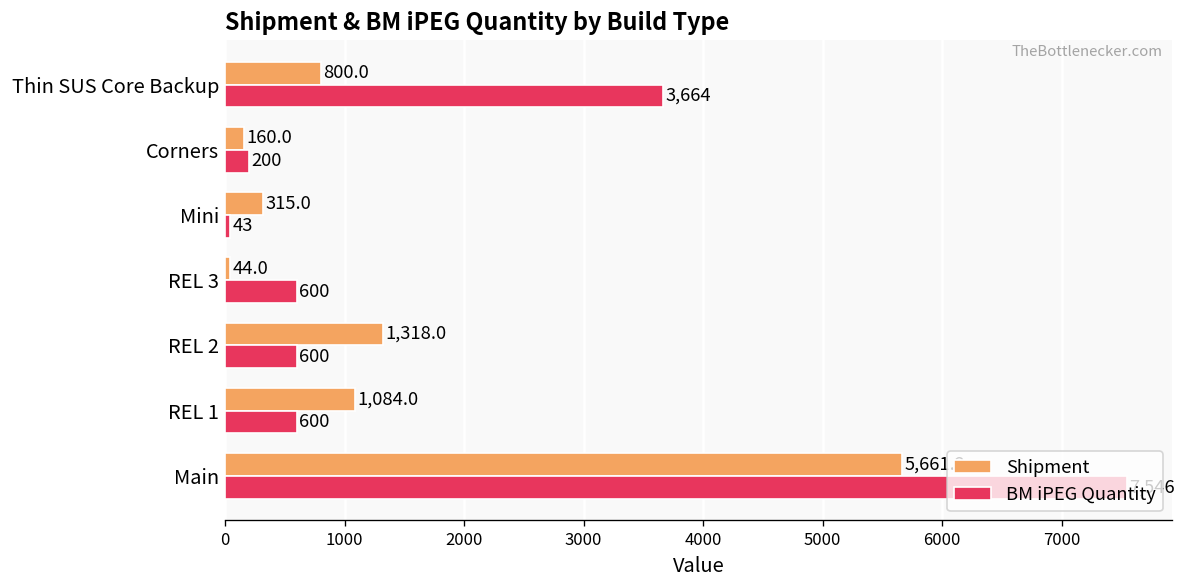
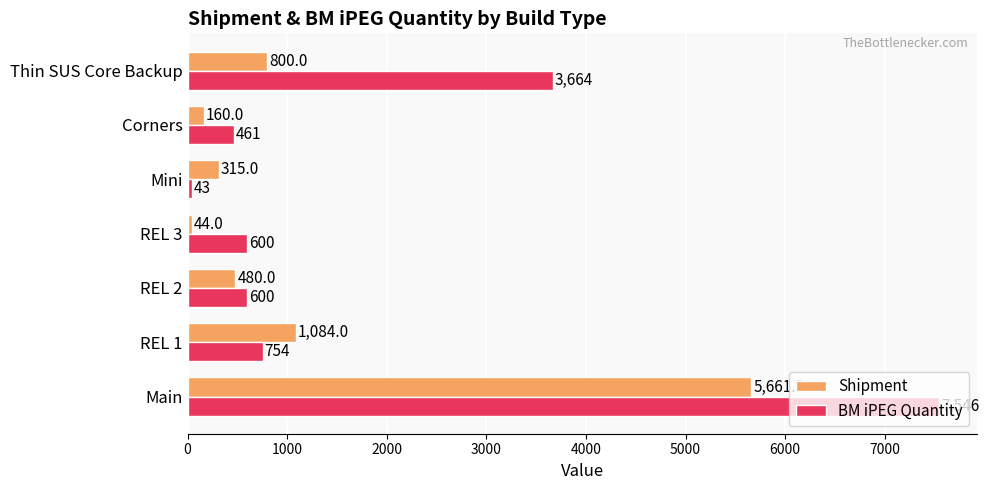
  {
    "Shipment": {
      "Thin SUS Core Backup": "800.0",
      "Corners": "160.0",
      "Mini": "315.0",
      "REL 3": "44.0",
-     "REL 2": "1,318.0",
+     "REL 2": "480.0",
      "REL 1": "1,084.0"
    },
    "BM iPEG Quantity": {
      "Thin SUS Core Backup": "3,664",
-     "Corners": "200",
+     "Corners": "461",
      "Mini": "43",
      "REL 3": "600",
      "REL 2": "600",
-     "REL 1": "600"
+     "REL 1": "754"
    }
  }
